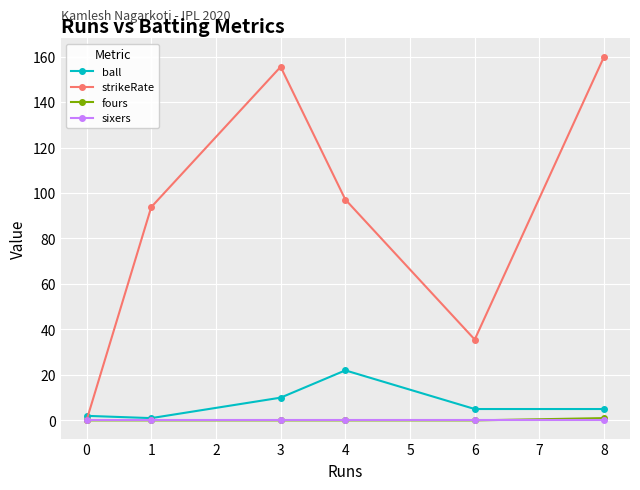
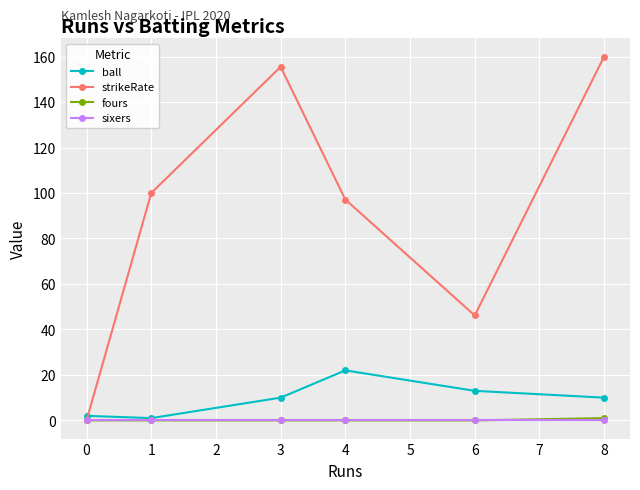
  {
    "ball": {
      "0": 2,
      "3": 10,
      "4": 22,
-     "6": 5,
-     "8": 5
+     "6": 13,
+     "8": 10
    },
    "strikeRate": {
-     "1": 94,
+     "1": 100,
      "3": 156,
      "4": 97,
-     "6": 36,
+     "6": 46,
      "8": 160
    }
  }
